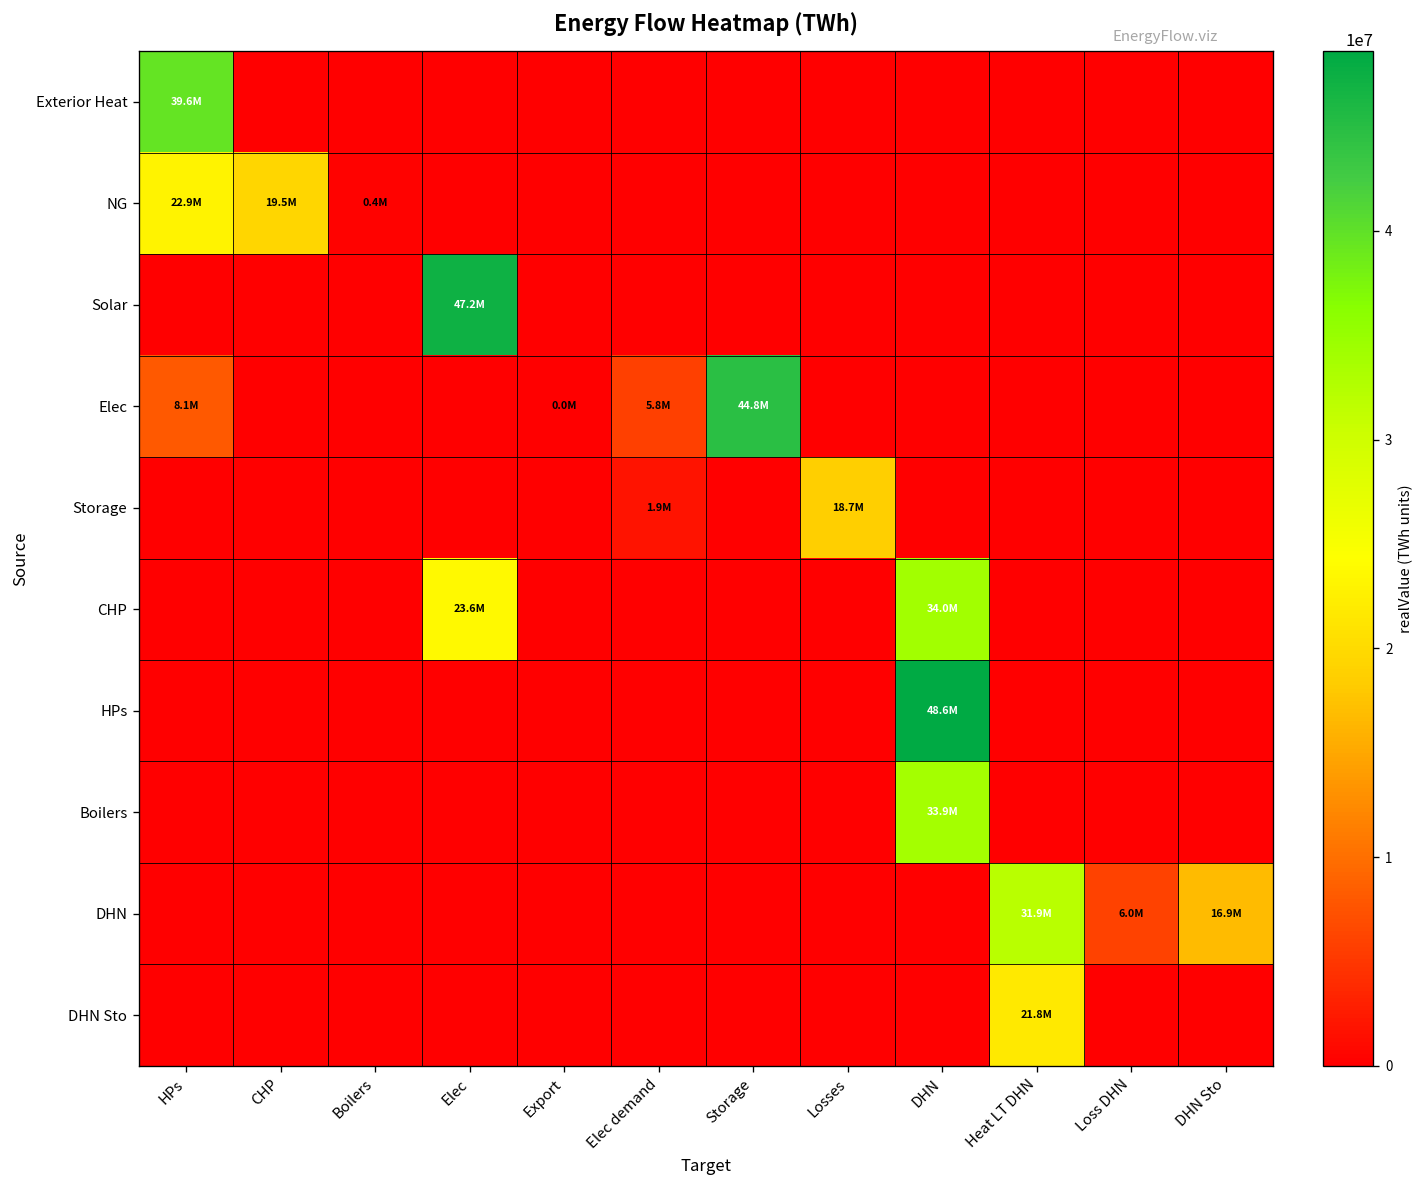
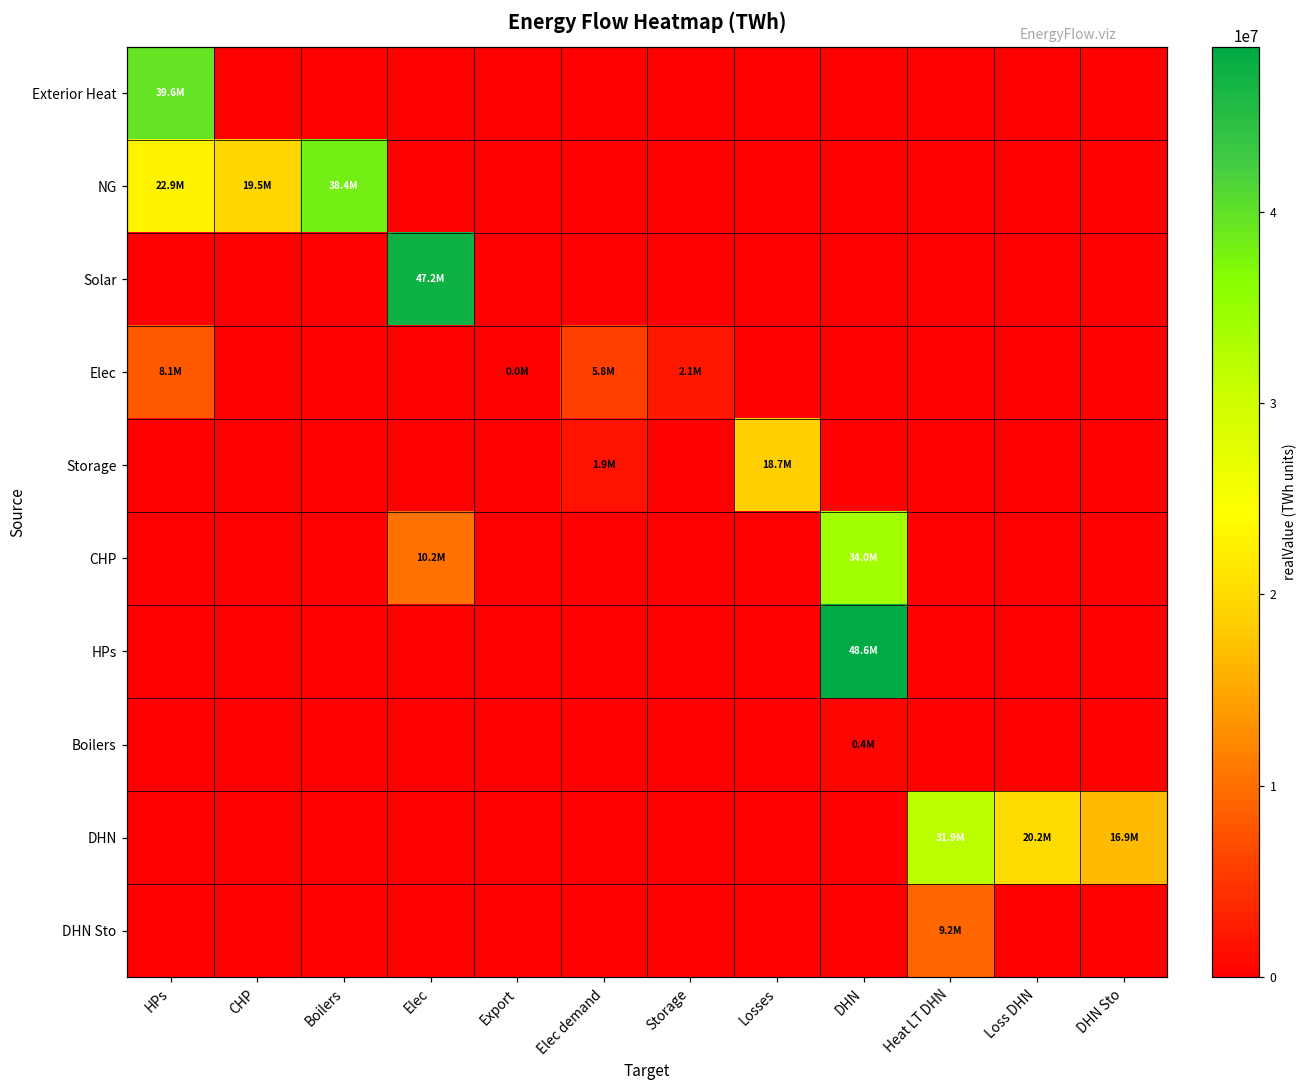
  {
    "Exterior Heat": {
      "HPs": "39.6M"
    },
    "NG": {
      "HPs": "22.9M",
      "CHP": "19.5M",
-     "Boilers": "0.4M"
+     "Boilers": "38.4M"
    },
    "Solar": {
      "Elec": "47.2M"
    },
    "Elec": {
      "HPs": "8.1M",
      "Export": "0.0M",
      "Elec demand": "5.8M",
-     "Storage": "44.8M"
+     "Storage": "2.1M"
    },
    "Storage": {
      "Elec demand": "1.9M",
      "Losses": "18.7M"
    },
    "CHP": {
-     "Elec": "23.6M",
+     "Elec": "10.2M",
      "DHN": "34.0M"
    },
    "HPs": {
      "DHN": "48.6M"
    },
    "Boilers": {
-     "DHN": "33.9M"
+     "DHN": "0.4M"
    },
    "DHN": {
      "Heat LT DHN": "31.9M",
-     "Loss DHN": "6.0M",
+     "Loss DHN": "20.2M",
      "DHN Sto": "16.9M"
    },
    "DHN Sto": {
-     "Heat LT DHN": "21.8M"
+     "Heat LT DHN": "9.2M"
    }
  }
